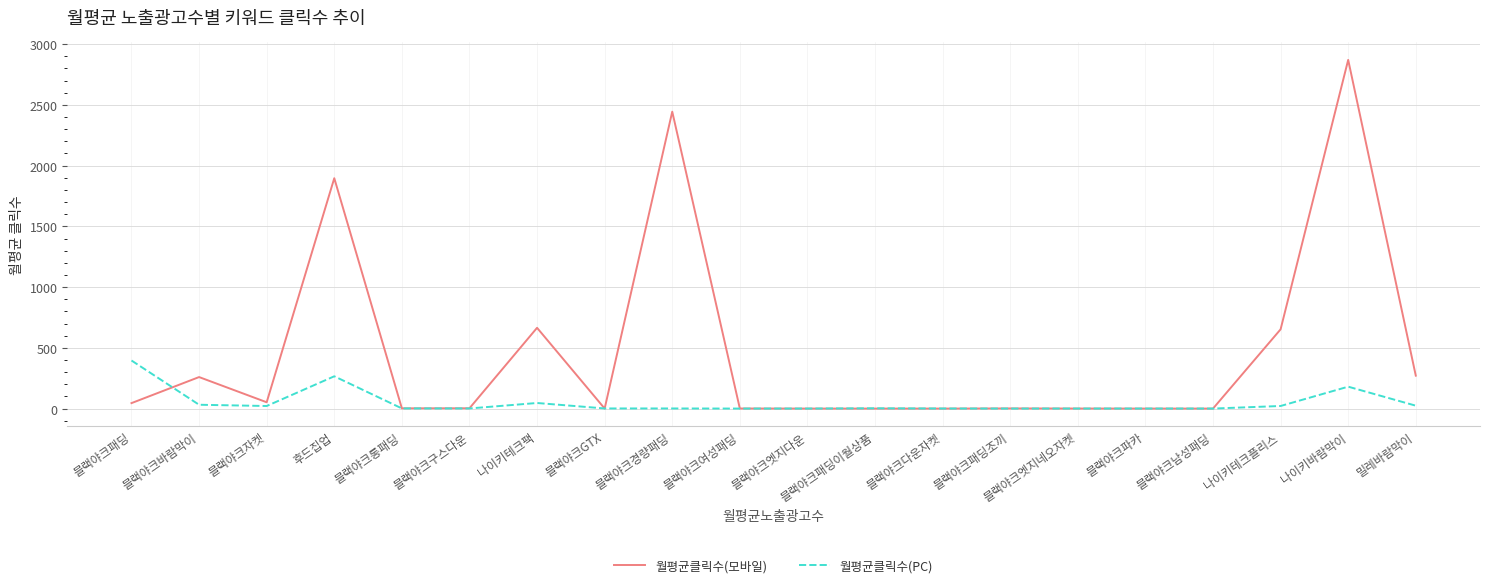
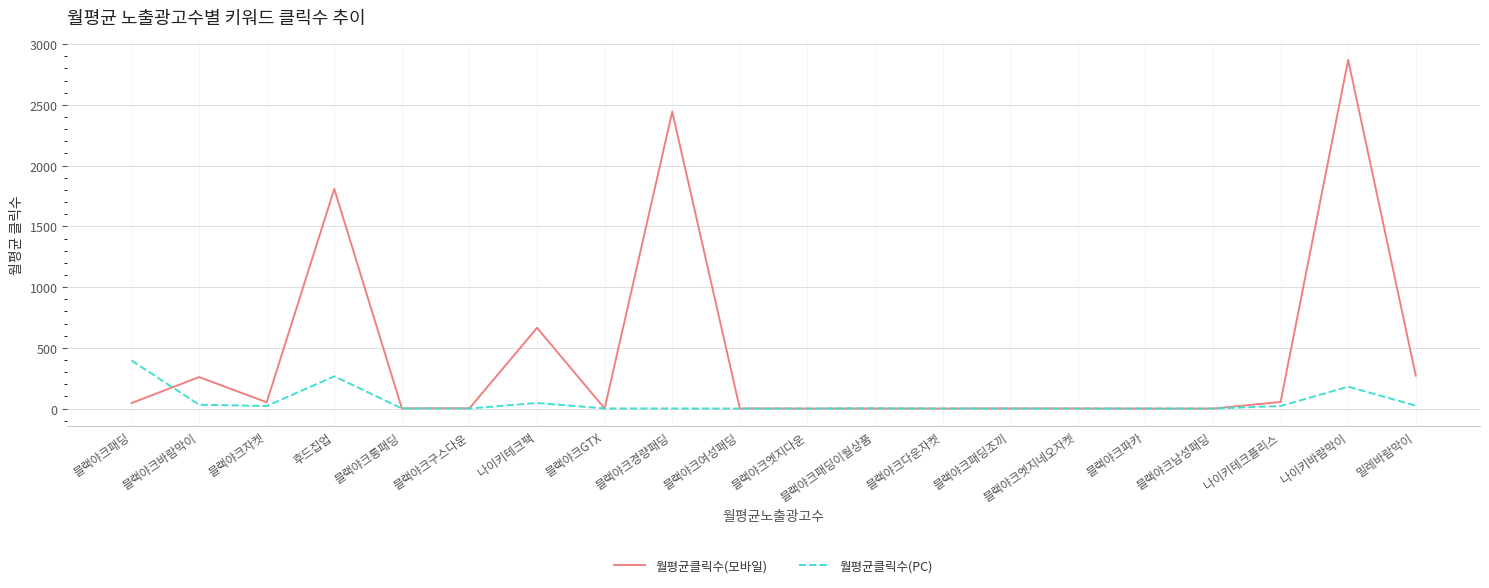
  {
    "월평균클릭수(모바일)": {
      "블랙야크패딩": 50,
      "블랙야크바람막이": 260,
      "블랙야크자켓": 50,
-     "후드집업": 1900,
+     "후드집업": 1810,
      "나이키테크팩": 660,
      "블랙야크경량패딩": 2440,
-     "나이키테크플리스": 650,
+     "나이키테크플리스": 50,
      "나이키바람막이": 2870,
      "밀레바람막이": 270
    },
    "월평균클릭수(PC)": {
      "블랙야크패딩": 400,
      "블랙야크바람막이": 30,
      "블랙야크자켓": 20,
      "후드집업": 270,
      "나이키테크팩": 50,
      "블랙야크경량패딩": 0,
      "나이키테크플리스": 20,
      "나이키바람막이": 180,
      "밀레바람막이": 20
    }
  }
